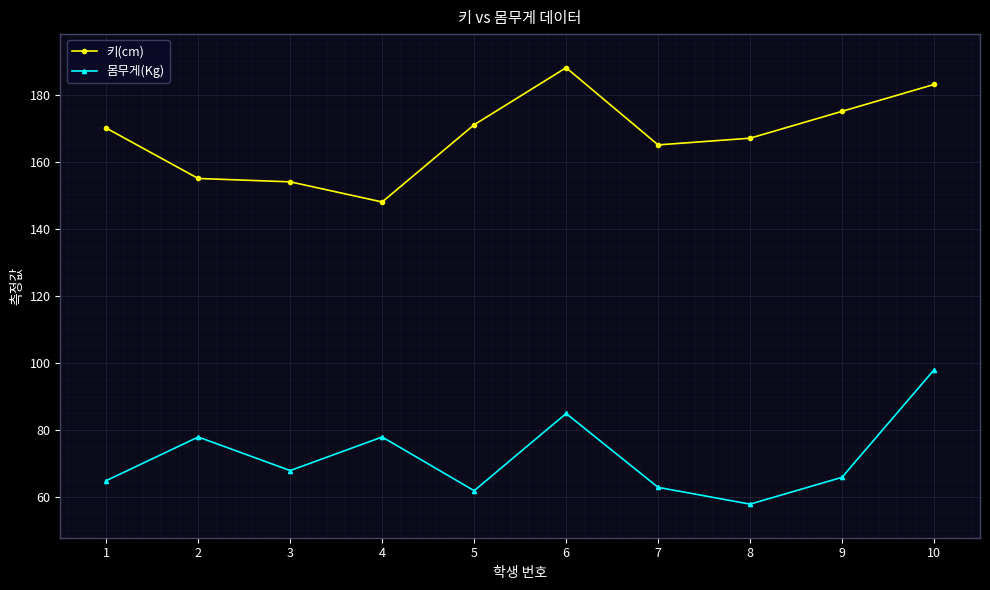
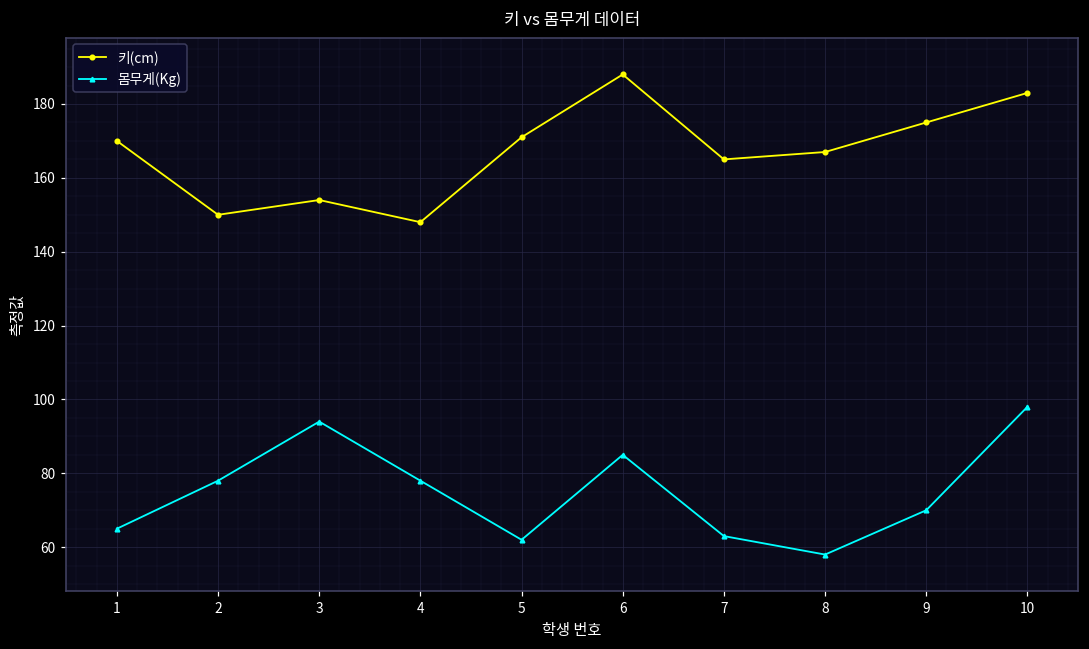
  {
    "키(cm)": {
      "1": 170,
-     "2": 155,
+     "2": 150,
      "3": 154,
      "4": 148,
      "5": 171,
      "6": 188,
      "7": 165,
      "8": 167,
      "9": 175,
      "10": 183
    },
    "몸무게(Kg)": {
      "1": 65,
      "2": 78,
-     "3": 68,
+     "3": 94,
      "4": 78,
      "5": 62,
      "6": 85,
      "7": 63,
      "8": 58,
-     "9": 66,
+     "9": 70,
      "10": 98
    }
  }
